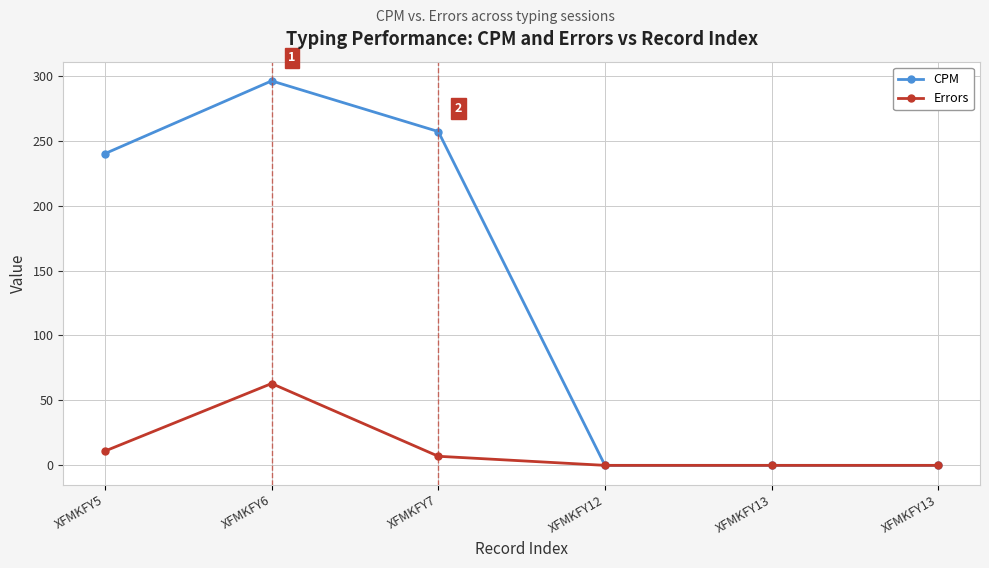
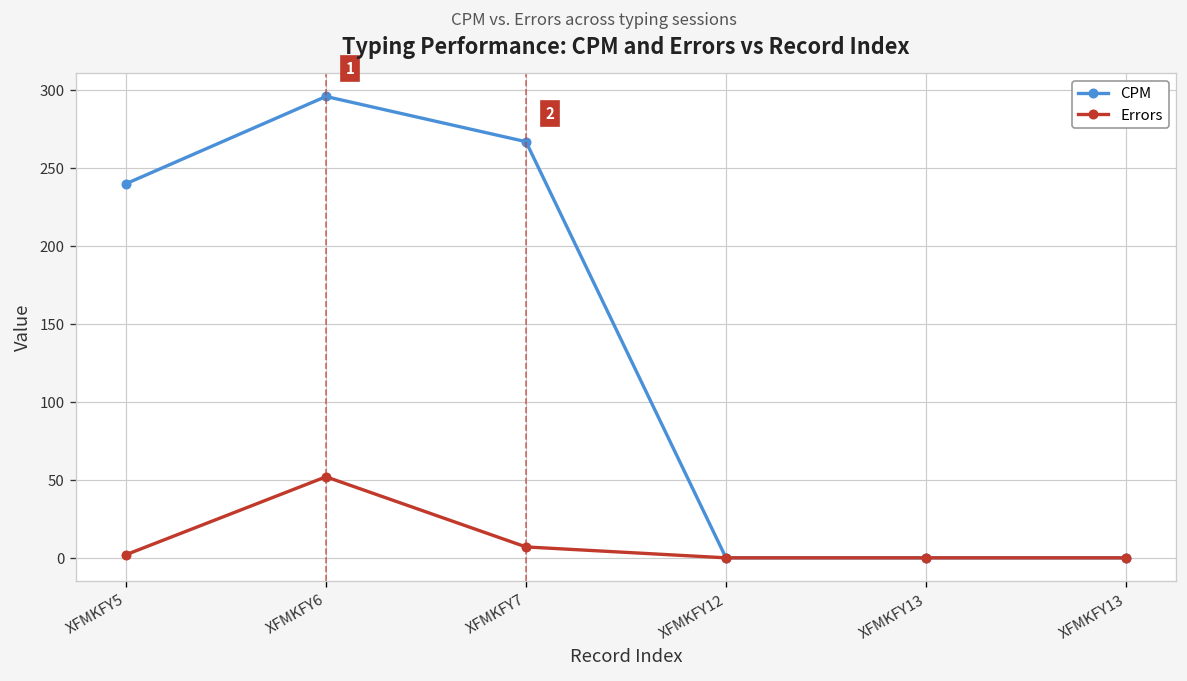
  {
    "CPM": {
      "XFMKFY5": 240,
-     "XFMKFY7": 257
+     "XFMKFY7": 267
    },
    "Errors": {
-     "XFMKFY5": 11,
-     "XFMKFY6": 63,
+     "XFMKFY5": 2,
+     "XFMKFY6": 52,
      "XFMKFY7": 7
    }
  }
